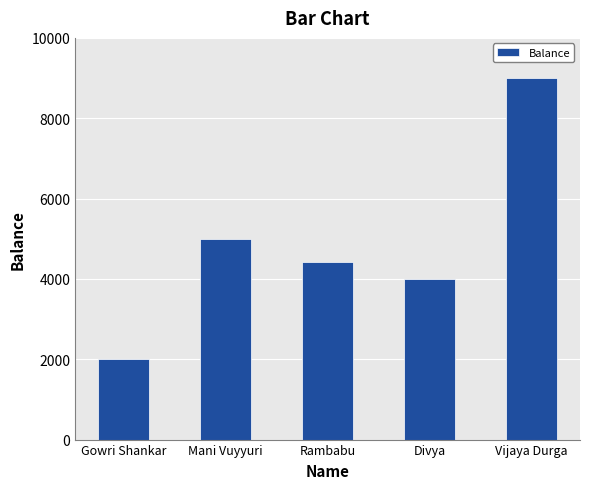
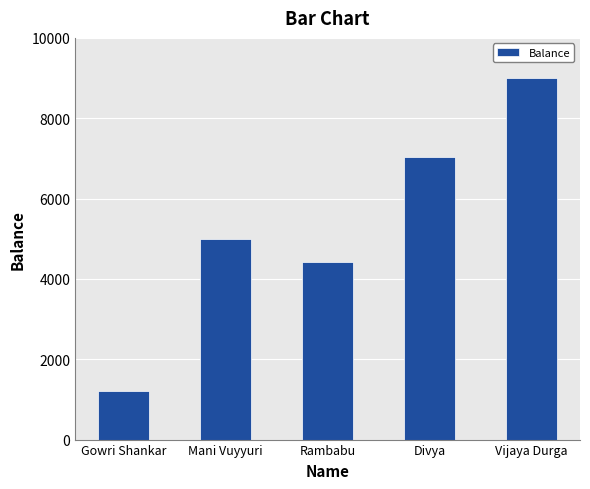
  {
-   "Gowri Shankar": 2000,
+   "Gowri Shankar": 1200,
    "Mani Vuyyuri": 5000,
    "Rambabu": 4400,
-   "Divya": 4000,
+   "Divya": 7000,
    "Vijaya Durga": 9000
  }
